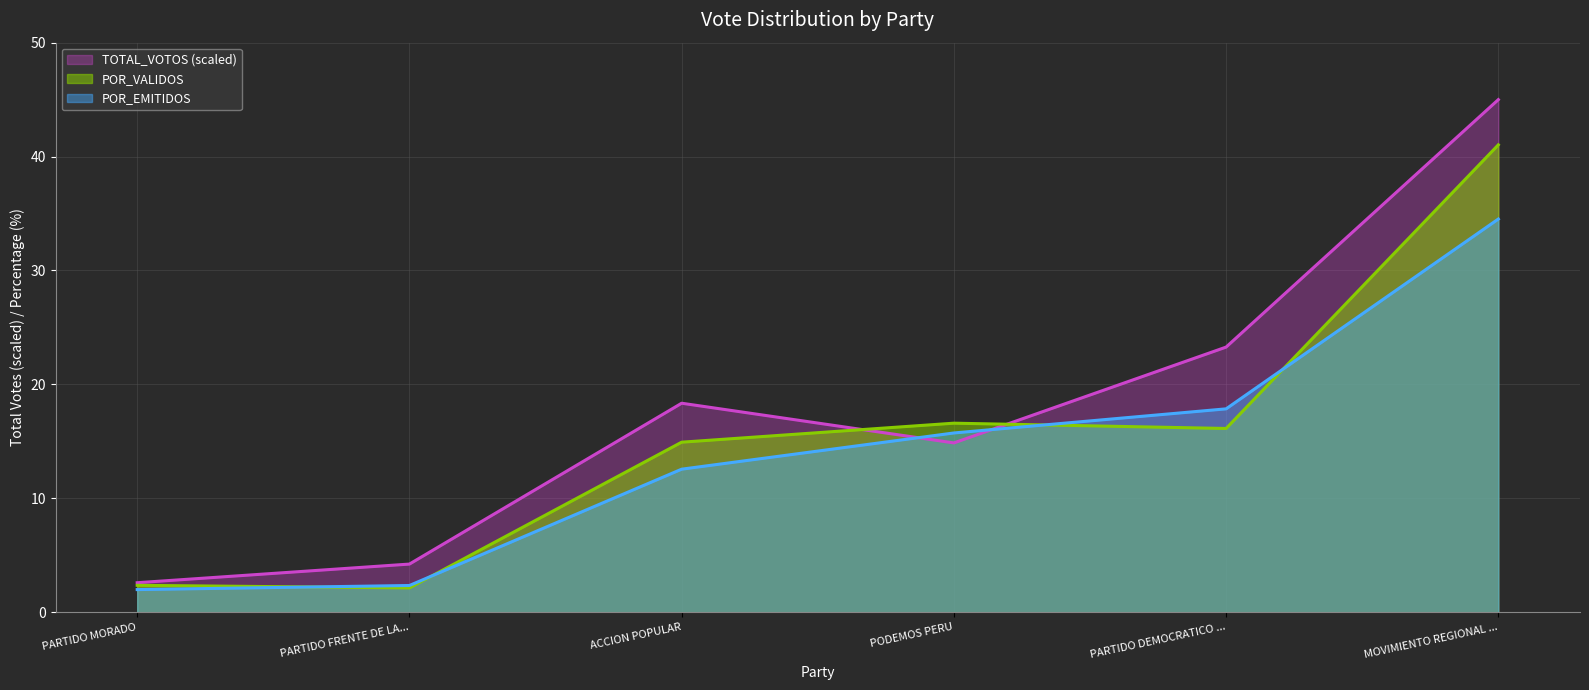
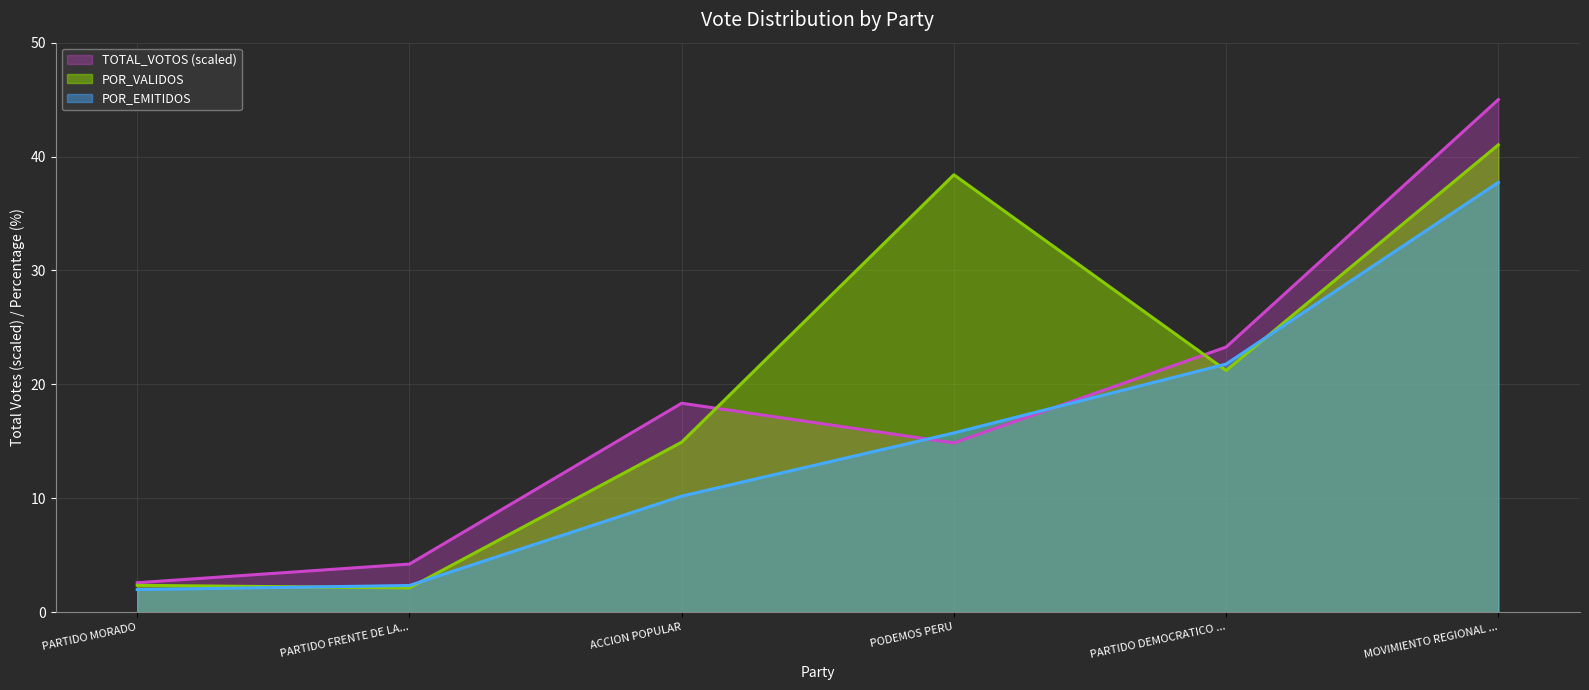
  {
    "TOTAL_VOTOS (scaled)": {
      "PARTIDO MORADO": 2.6,
      "PARTIDO FRENTE DE LA...": 4.2,
      "ACCION POPULAR": 18.3,
      "PODEMOS PERU": 14.9,
      "PARTIDO DEMOCRATICO ...": 23.3,
      "MOVIMIENTO REGIONAL ...": 45.0
    },
    "POR_VALIDOS": {
      "PARTIDO MORADO": 2.4,
      "ACCION POPULAR": 14.9,
-     "PODEMOS PERU": 16.6,
-     "PARTIDO DEMOCRATICO ...": 16.1,
+     "PODEMOS PERU": 38.4,
+     "PARTIDO DEMOCRATICO ...": 21.2,
      "MOVIMIENTO REGIONAL ...": 41.0
    },
    "POR_EMITIDOS": {
      "PARTIDO MORADO": 2.0,
-     "ACCION POPULAR": 12.6,
+     "ACCION POPULAR": 10.2,
      "PODEMOS PERU": 15.7,
-     "PARTIDO DEMOCRATICO ...": 17.9,
-     "MOVIMIENTO REGIONAL ...": 34.5
+     "PARTIDO DEMOCRATICO ...": 21.8,
+     "MOVIMIENTO REGIONAL ...": 37.7
    }
  }
